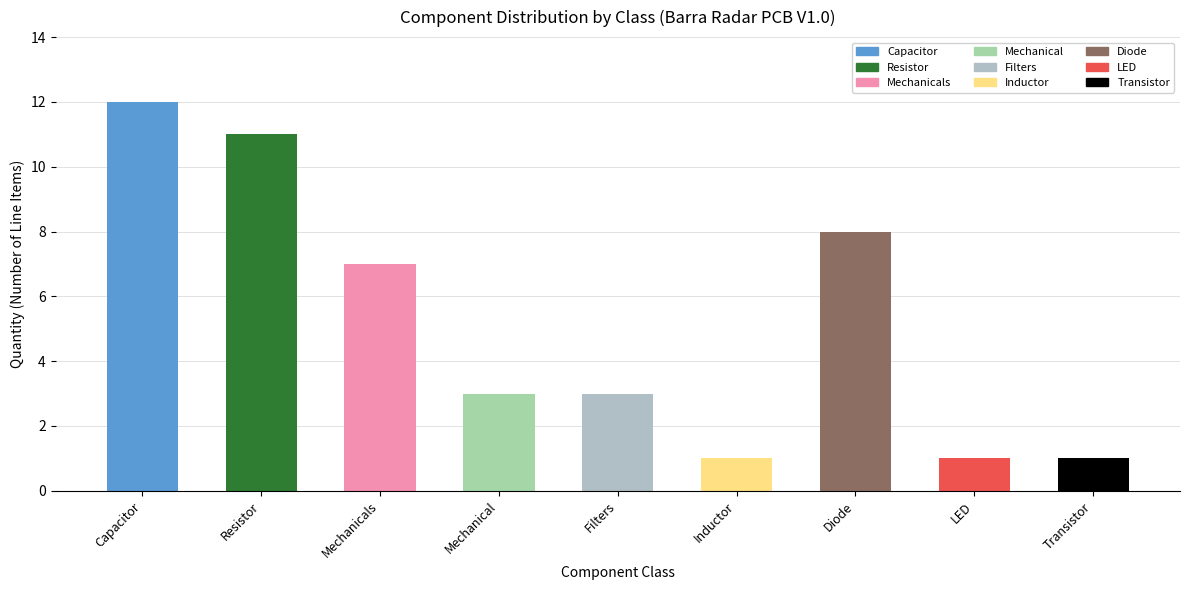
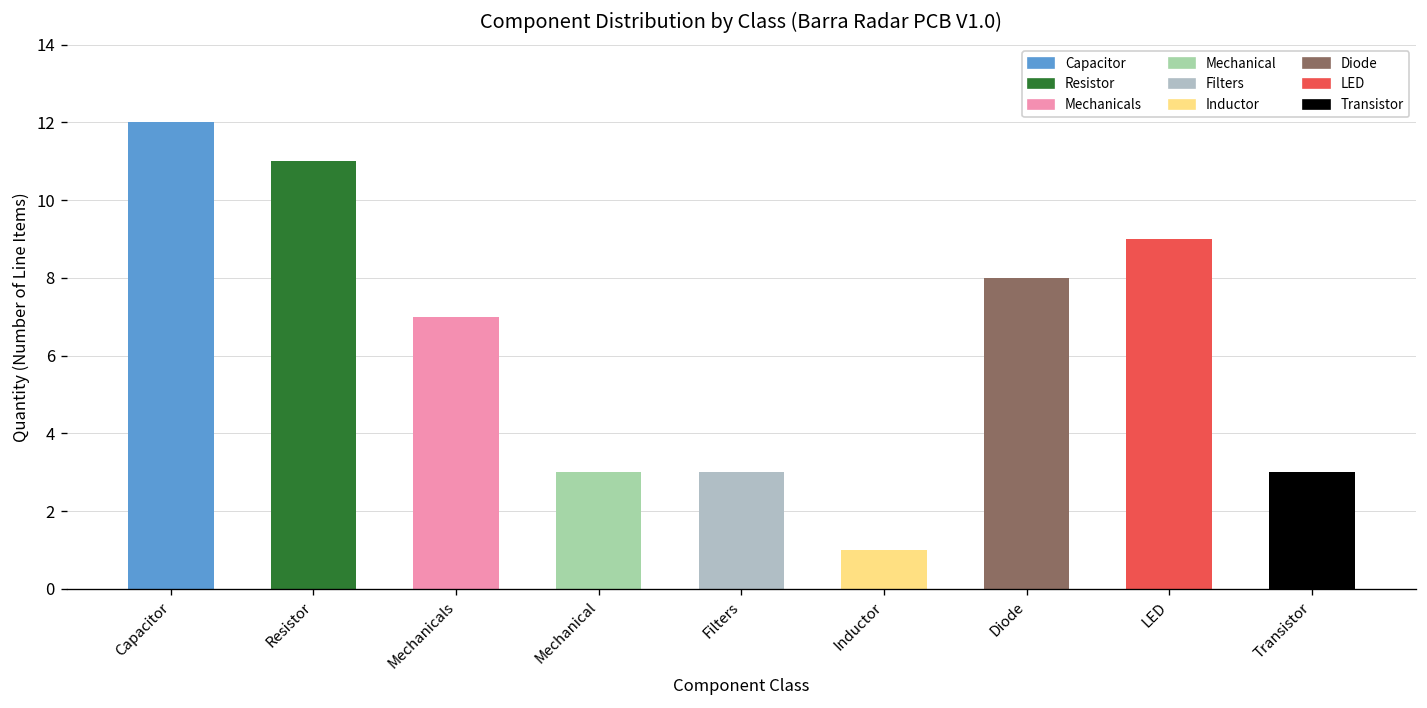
  {
    "Resistor": {
      "Resistor": 11
    },
    "Mechanicals": {
      "Mechanicals": 7
    },
    "Inductor": {
      "Inductor": 1
    },
    "Diode": {
      "Diode": 8
    },
    "LED": {
-     "LED": 1
+     "LED": 9
    },
    "Transistor": {
-     "Transistor": 1
+     "Transistor": 3
    }
  }
